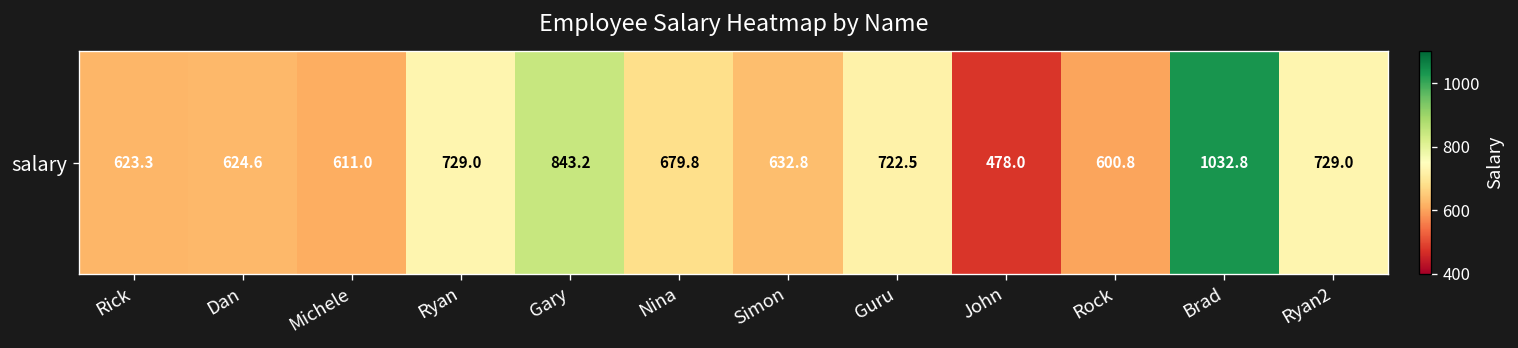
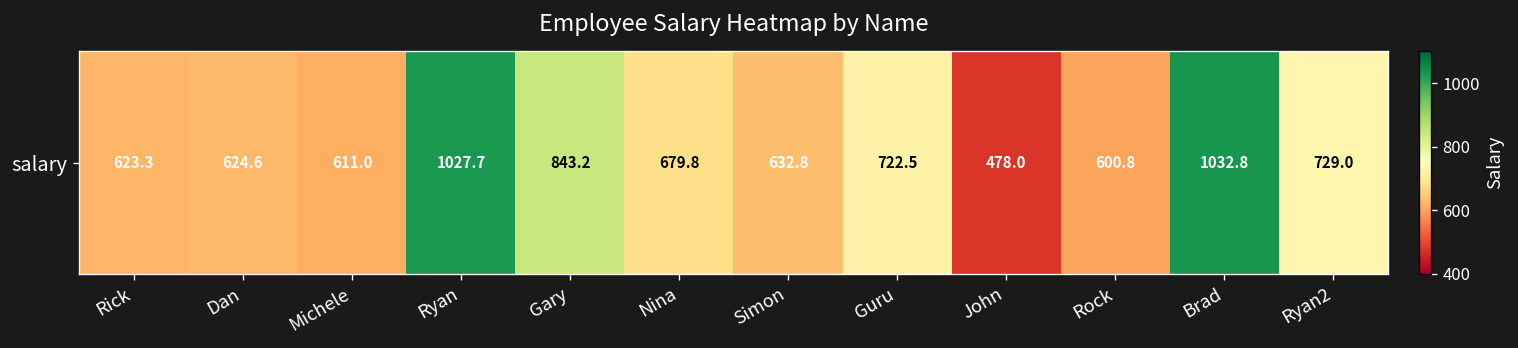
  {
    "salary": {
      "Rick": 623.3,
      "Dan": 624.6,
      "Michele": 611.0,
-     "Ryan": 729.0,
+     "Ryan": 1027.7,
      "Gary": 843.2,
      "Nina": 679.8,
      "Simon": 632.8,
      "Guru": 722.5,
      "John": 478.0,
      "Rock": 600.8,
      "Brad": 1032.8,
      "Ryan2": 729.0
    }
  }
